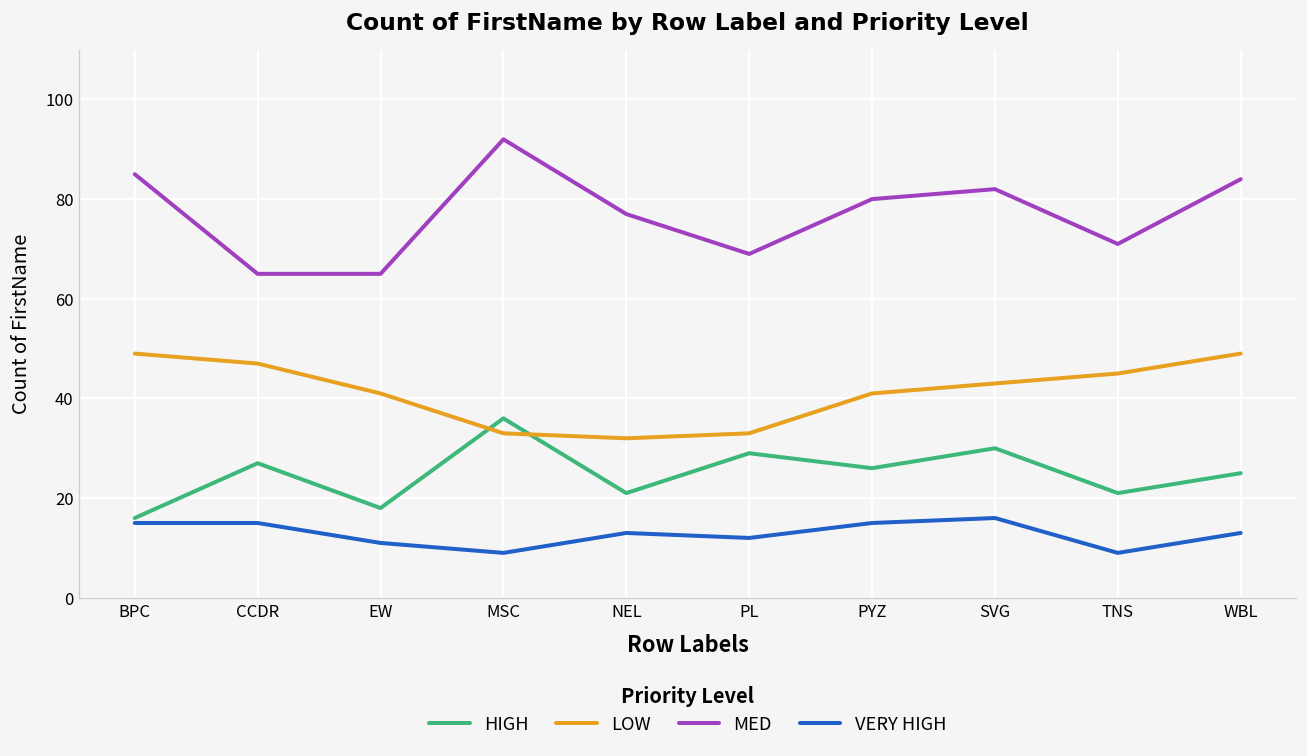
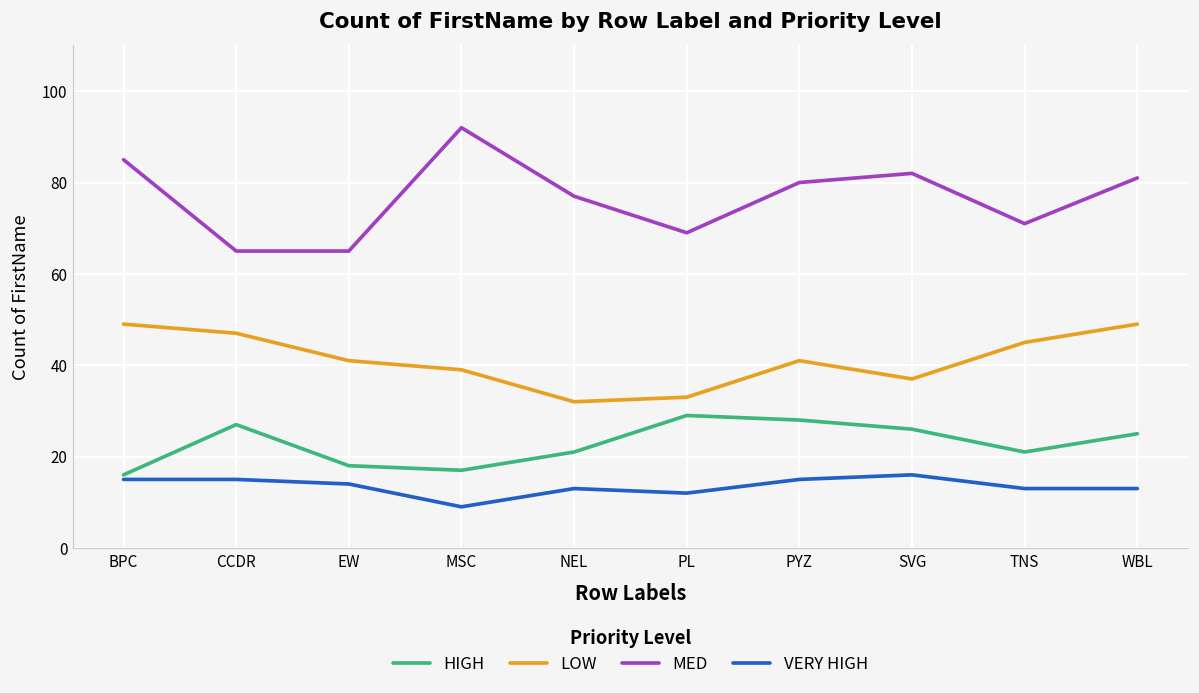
  {
    "HIGH": {
      "BPC": 16,
      "CCDR": 27,
      "EW": 18,
-     "MSC": 36,
+     "MSC": 17,
      "NEL": 21,
      "PL": 29,
-     "PYZ": 26,
-     "SVG": 30,
+     "PYZ": 28,
+     "SVG": 26,
      "TNS": 21,
      "WBL": 25
    },
    "LOW": {
      "BPC": 49,
      "CCDR": 47,
      "EW": 41,
-     "MSC": 33,
+     "MSC": 39,
      "NEL": 32,
      "PL": 33,
      "PYZ": 41,
-     "SVG": 43,
+     "SVG": 37,
      "TNS": 45,
      "WBL": 49
    },
    "MED": {
      "BPC": 85,
      "CCDR": 65,
      "EW": 65,
      "MSC": 92,
      "NEL": 77,
      "PL": 69,
      "PYZ": 80,
      "SVG": 82,
      "TNS": 71,
-     "WBL": 84
+     "WBL": 81
    },
    "VERY HIGH": {
      "BPC": 15,
      "CCDR": 15,
-     "EW": 11,
+     "EW": 14,
      "MSC": 9,
      "NEL": 13,
      "PL": 12,
      "PYZ": 15,
      "SVG": 16,
-     "TNS": 9,
+     "TNS": 13,
      "WBL": 13
    }
  }
